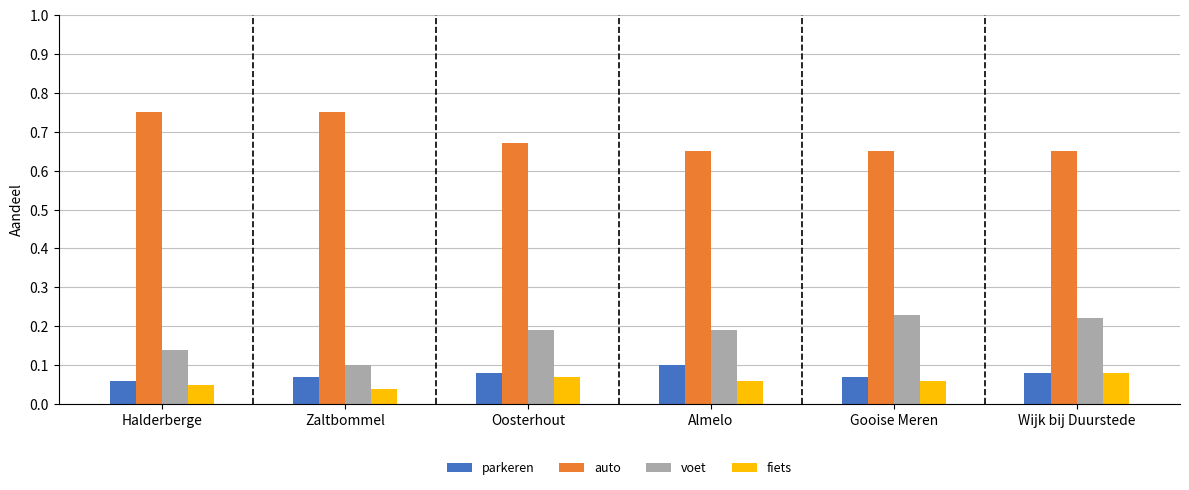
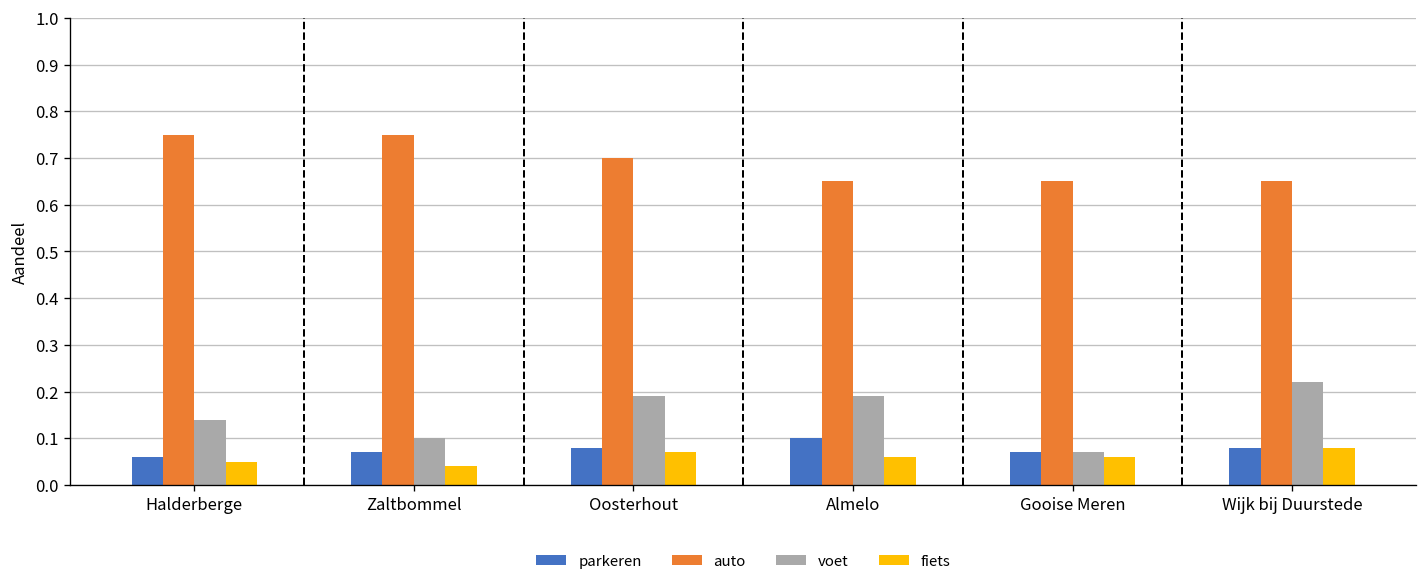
  {
    "parkeren": {
      "Halderberge": 0.06,
      "Zaltbommel": 0.07,
      "Oosterhout": 0.08,
      "Almelo": 0.10,
      "Gooise Meren": 0.07,
      "Wijk bij Duurstede": 0.08
    },
    "auto": {
      "Halderberge": 0.75,
      "Zaltbommel": 0.75,
-     "Oosterhout": 0.67,
+     "Oosterhout": 0.70,
      "Almelo": 0.65,
      "Gooise Meren": 0.65,
      "Wijk bij Duurstede": 0.65
    },
    "voet": {
      "Halderberge": 0.14,
      "Zaltbommel": 0.10,
      "Oosterhout": 0.19,
      "Almelo": 0.19,
-     "Gooise Meren": 0.23,
+     "Gooise Meren": 0.07,
      "Wijk bij Duurstede": 0.22
    },
    "fiets": {
      "Halderberge": 0.05,
      "Zaltbommel": 0.04,
      "Oosterhout": 0.07,
      "Almelo": 0.06,
      "Gooise Meren": 0.06,
      "Wijk bij Duurstede": 0.08
    }
  }
